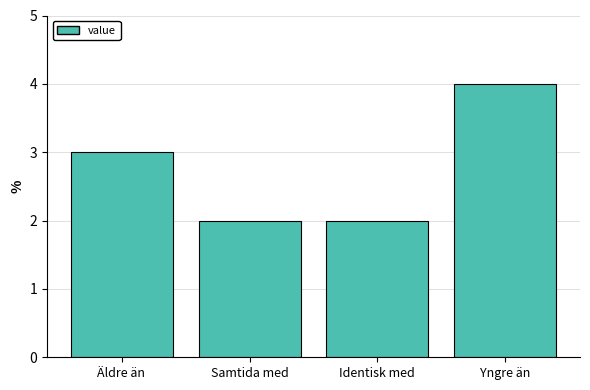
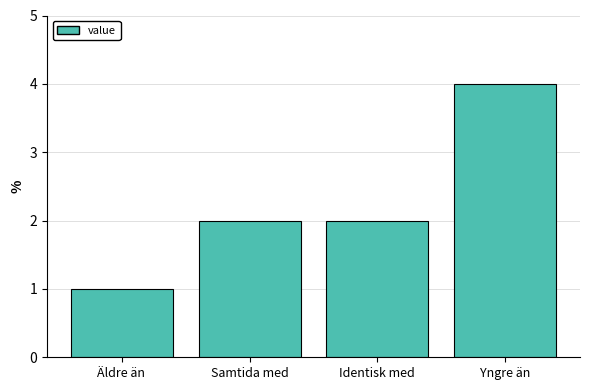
  {
-   "Äldre än": 3,
+   "Äldre än": 1,
    "Samtida med": 2,
    "Identisk med": 2,
    "Yngre än": 4
  }
